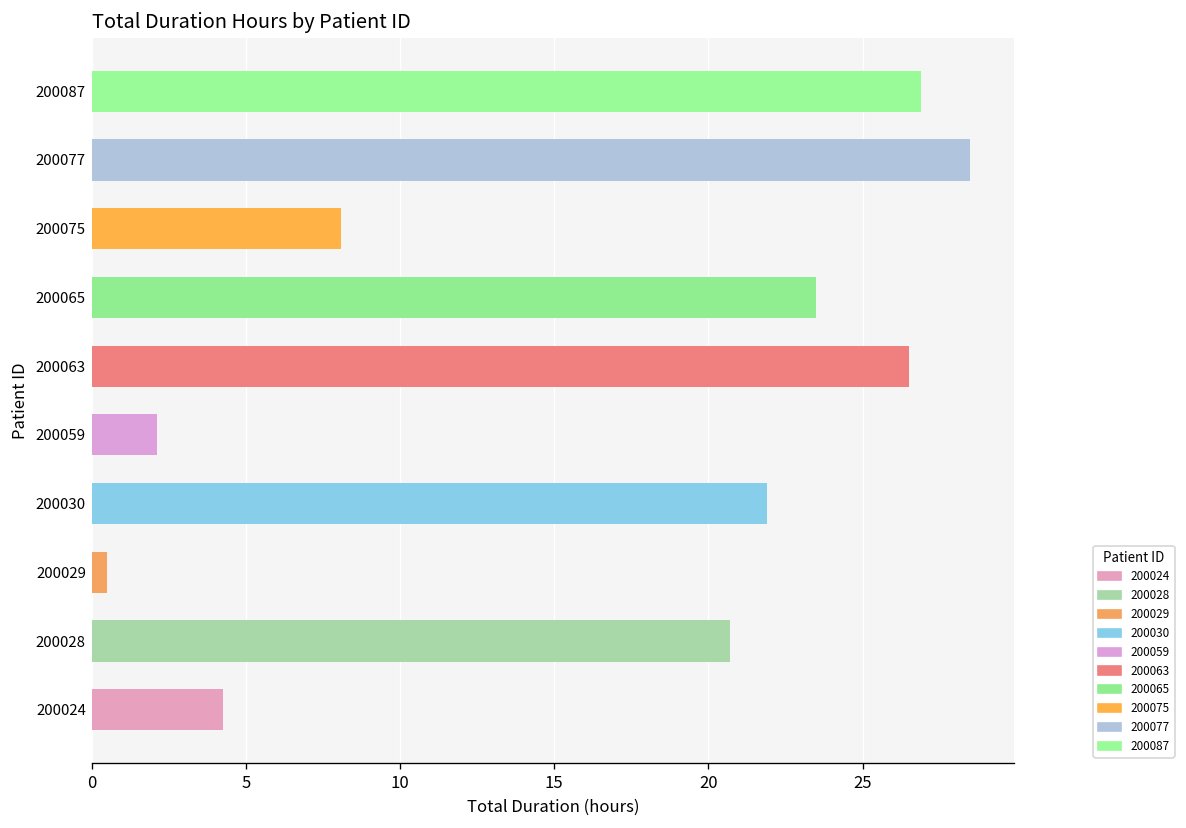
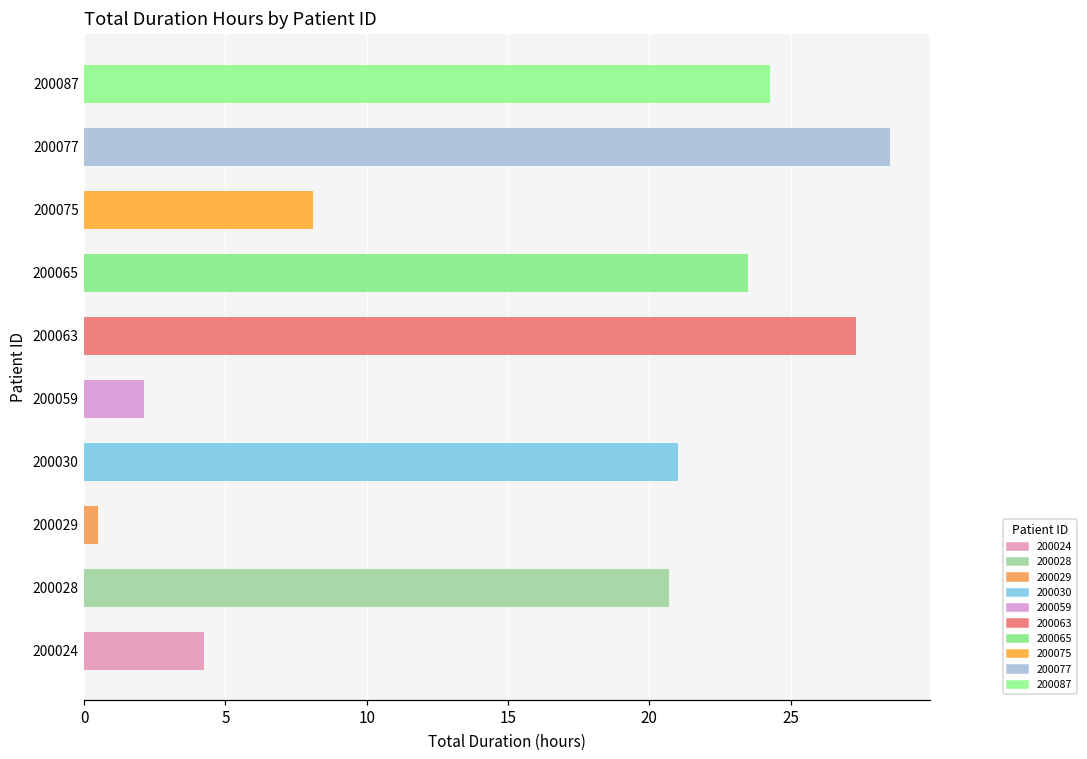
  {
-   "200087": 26.9,
+   "200087": 24.3,
    "200077": 28.5,
    "200075": 8.1,
    "200065": 23.5,
-   "200063": 26.5,
+   "200063": 27.3,
    "200059": 2.1,
-   "200030": 21.9,
+   "200030": 21.0,
    "200029": 0.5,
    "200028": 20.7,
    "200024": 4.3
  }
